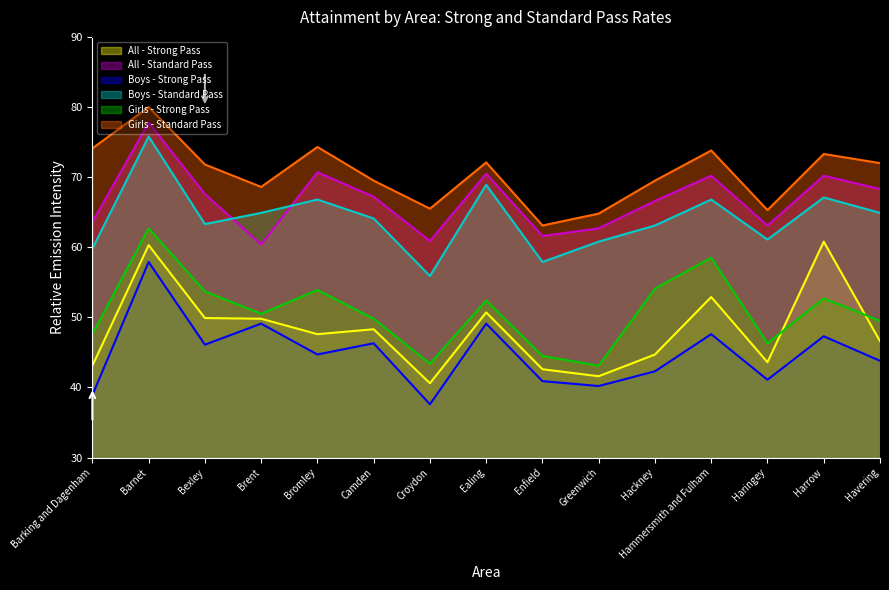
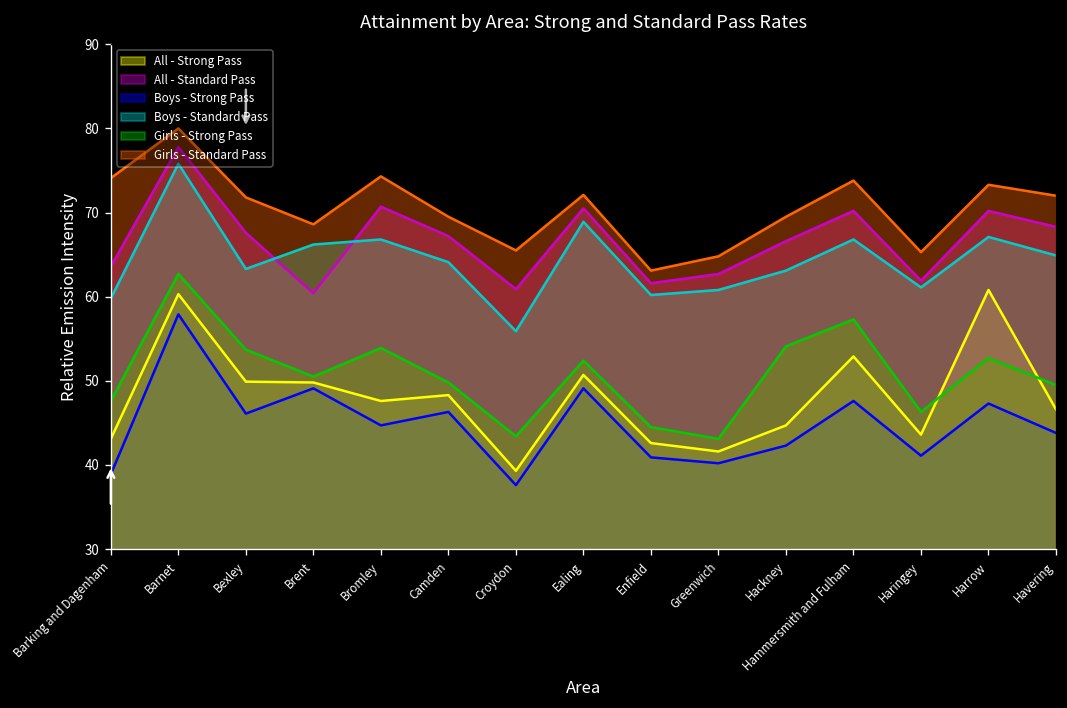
  {
    "All - Strong Pass": {
      "Barking and Dagenham": 43,
      "Barnet": 60,
      "Bexley": 50,
      "Brent": 50,
      "Bromley": 48,
      "Camden": 48,
-     "Croydon": 41,
+     "Croydon": 39,
      "Ealing": 51,
      "Enfield": 43,
      "Greenwich": 42,
      "Hackney": 45,
      "Hammersmith and Fulham": 53,
      "Haringey": 44,
      "Harrow": 61,
      "Havering": 47
    },
    "All - Standard Pass": {
      "Barking and Dagenham": 64,
      "Bexley": 68,
      "Brent": 60,
      "Bromley": 71,
      "Camden": 67,
      "Croydon": 61,
      "Ealing": 71,
      "Enfield": 62,
      "Greenwich": 63,
      "Hackney": 67,
      "Hammersmith and Fulham": 70,
-     "Haringey": 63,
+     "Haringey": 62,
      "Harrow": 70,
      "Havering": 68
    },
    "Boys - Strong Pass": {
      "Barking and Dagenham": 39,
      "Barnet": 58,
      "Bexley": 46,
      "Brent": 49,
      "Bromley": 45,
      "Camden": 46,
      "Croydon": 38,
      "Ealing": 49,
      "Enfield": 41,
      "Greenwich": 40,
      "Hackney": 42,
      "Hammersmith and Fulham": 48,
      "Haringey": 41,
      "Harrow": 47,
      "Havering": 44
    },
    "Boys - Standard Pass": {
      "Barking and Dagenham": 60,
      "Barnet": 76,
      "Bexley": 63,
-     "Brent": 65,
+     "Brent": 66,
      "Bromley": 67,
      "Camden": 64,
      "Croydon": 56,
      "Ealing": 69,
-     "Enfield": 58,
+     "Enfield": 60,
      "Greenwich": 61,
      "Hackney": 63,
      "Hammersmith and Fulham": 67,
      "Haringey": 61,
      "Harrow": 67,
      "Havering": 65
    },
    "Girls - Strong Pass": {
      "Barking and Dagenham": 48,
      "Barnet": 63,
      "Bexley": 54,
      "Brent": 51,
      "Bromley": 54,
      "Camden": 50,
      "Croydon": 43,
      "Ealing": 52,
      "Enfield": 45,
      "Greenwich": 43,
      "Hackney": 54,
-     "Hammersmith and Fulham": 59,
+     "Hammersmith and Fulham": 57,
      "Haringey": 46,
      "Harrow": 53,
      "Havering": 50
    },
    "Girls - Standard Pass": {
      "Barking and Dagenham": 74,
      "Bexley": 72,
      "Brent": 69,
      "Bromley": 74,
      "Camden": 70,
      "Croydon": 66,
      "Ealing": 72,
      "Enfield": 63,
      "Greenwich": 65,
      "Hackney": 70,
      "Hammersmith and Fulham": 74,
      "Haringey": 65,
      "Harrow": 73,
      "Havering": 72
    }
  }
